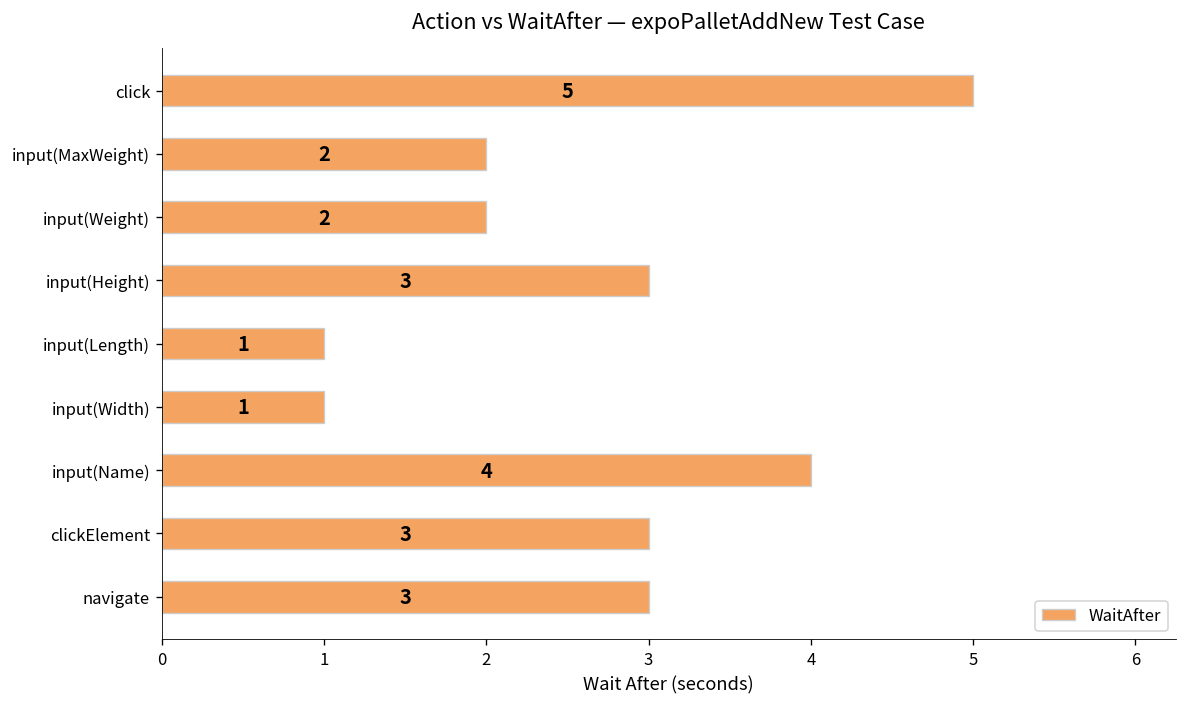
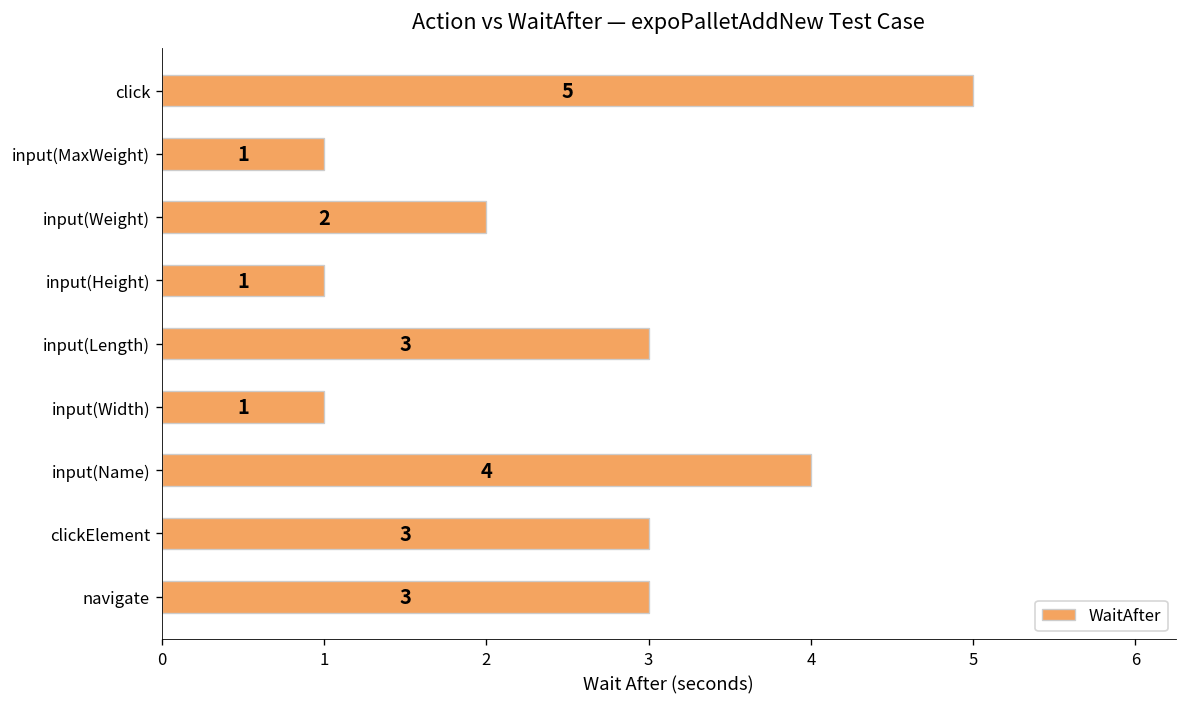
  {
    "click": 5,
-   "input(MaxWeight)": 2,
+   "input(MaxWeight)": 1,
    "input(Weight)": 2,
-   "input(Height)": 3,
-   "input(Length)": 1,
+   "input(Height)": 1,
+   "input(Length)": 3,
    "input(Width)": 1,
    "input(Name)": 4,
    "clickElement": 3,
    "navigate": 3
  }
